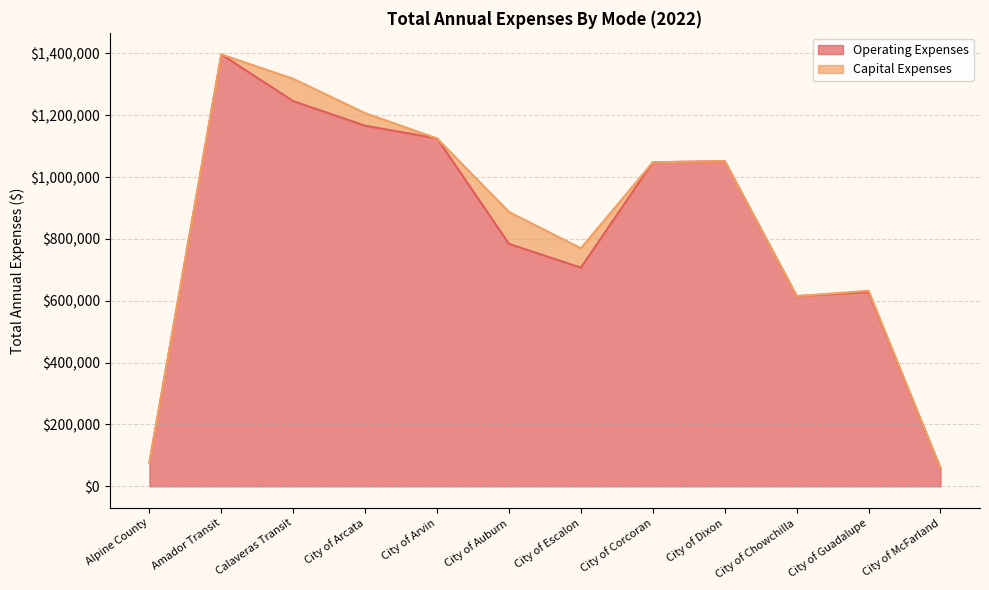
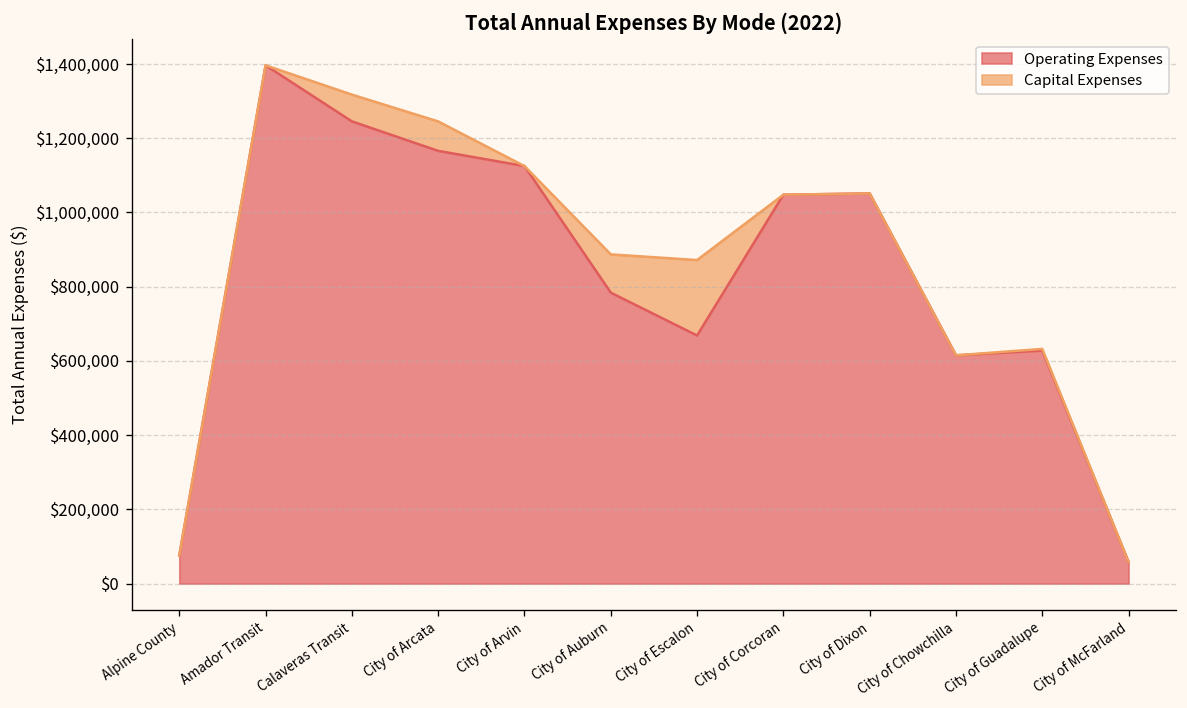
  {
    "Operating Expenses": {
      "Calaveras Transit": "$1,250,000",
      "City of Arcata": "$1,170,000",
      "City of Auburn": "$780,000",
-     "City of Escalon": "$710,000"
+     "City of Escalon": "$670,000"
    },
    "Capital Expenses": {
      "Calaveras Transit": "$70,000",
-     "City of Arcata": "$40,000",
+     "City of Arcata": "$80,000",
      "City of Auburn": "$100,000",
-     "City of Escalon": "$60,000"
+     "City of Escalon": "$200,000"
    }
  }
